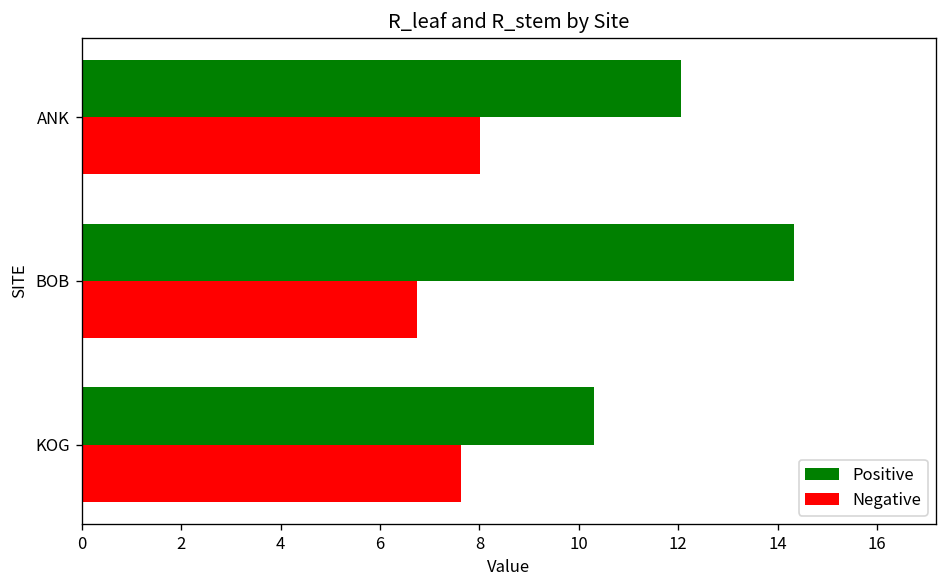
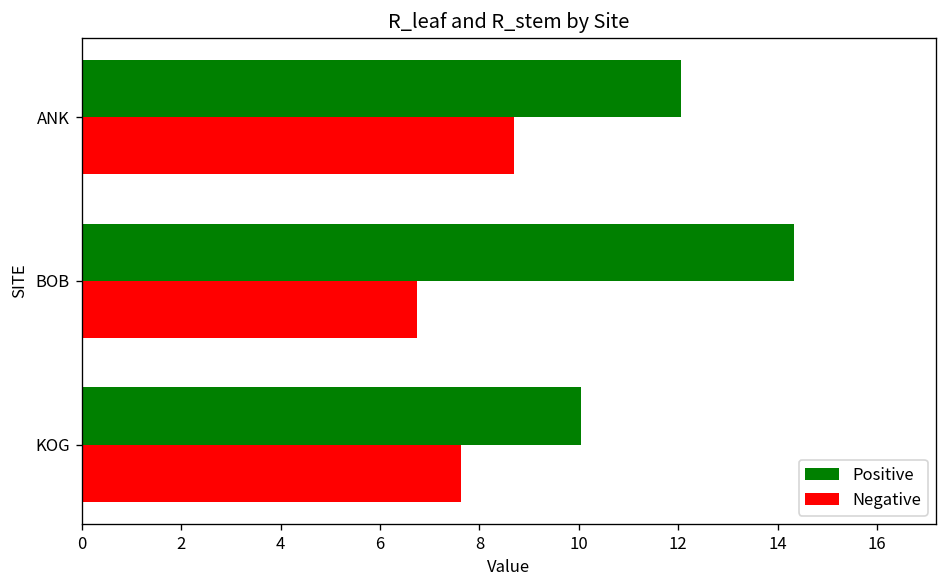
  {
    "Positive": {
      "ANK": 12.1,
      "BOB": 14.3,
-     "KOG": 10.3
+     "KOG": 10.1
    },
    "Negative": {
-     "ANK": 8.0,
+     "ANK": 8.7,
      "BOB": 6.7,
      "KOG": 7.6
    }
  }
